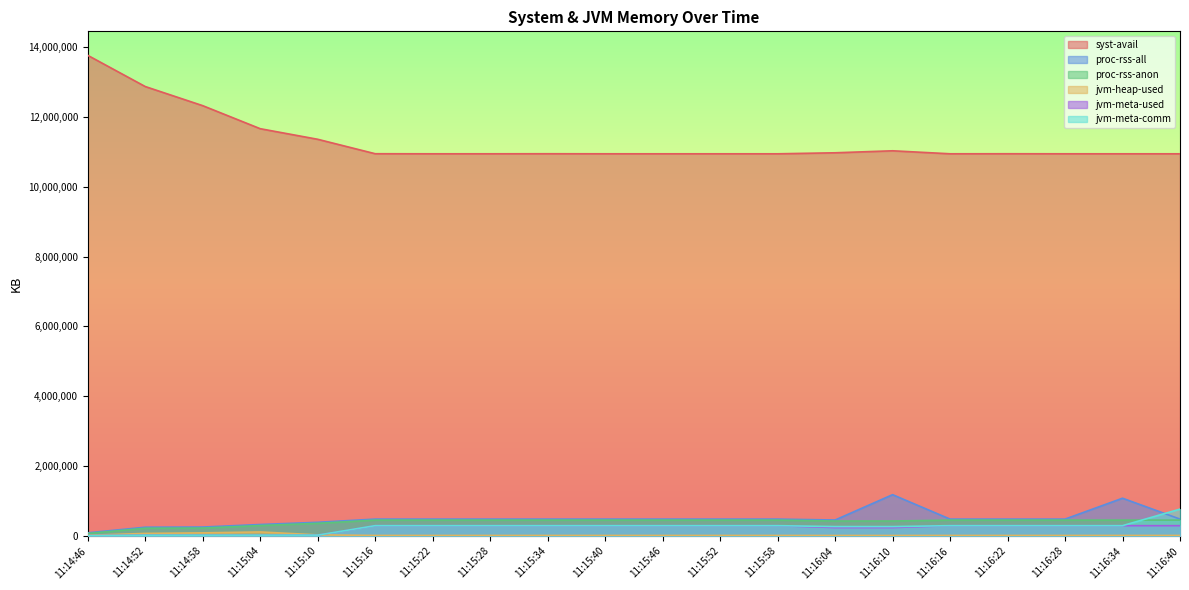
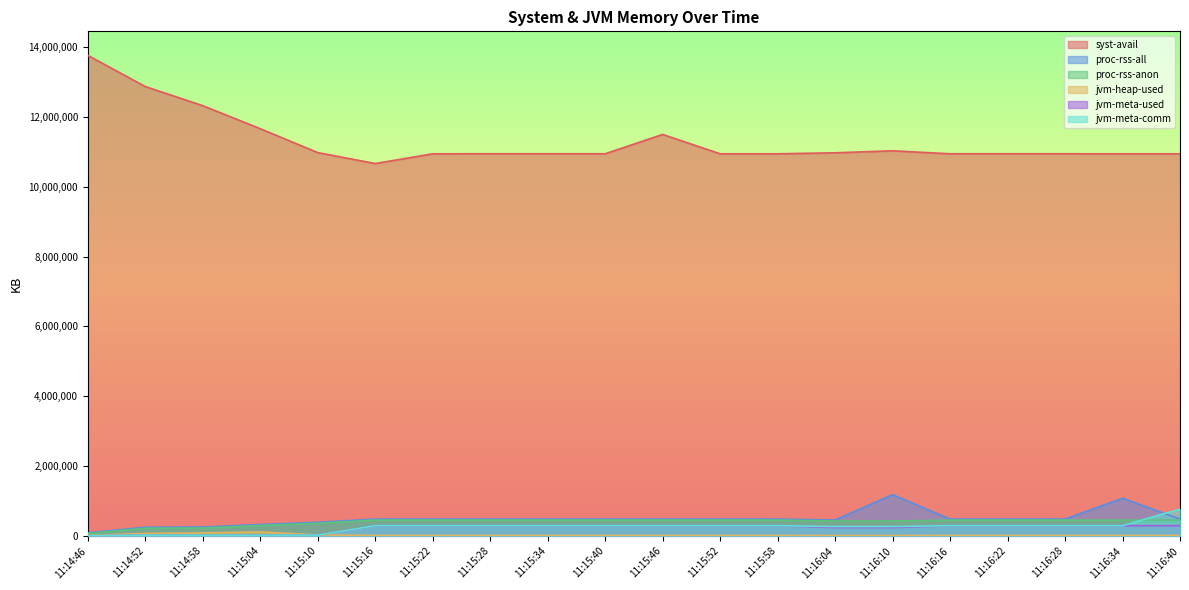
  {
    "syst-avail": {
      "11:14:46": "13,800,000",
      "11:14:52": "12,900,000",
      "11:14:58": "12,300,000",
      "11:15:04": "11,700,000",
-     "11:15:10": "11,400,000",
-     "11:15:16": "10,900,000",
+     "11:15:10": "11,000,000",
+     "11:15:16": "10,700,000",
      "11:15:22": "10,900,000",
      "11:15:28": "10,900,000",
      "11:15:34": "10,900,000",
      "11:15:40": "10,900,000",
-     "11:15:46": "10,900,000",
+     "11:15:46": "11,500,000",
      "11:15:52": "10,900,000",
      "11:15:58": "10,900,000",
      "11:16:04": "11,000,000",
      "11:16:10": "11,000,000",
      "11:16:16": "10,900,000",
      "11:16:22": "10,900,000",
      "11:16:28": "10,900,000",
      "11:16:34": "10,900,000",
      "11:16:40": "10,900,000"
    },
    "proc-rss-all": {
      "11:16:10": "1,200,000",
      "11:16:34": "1,100,000"
    },
    "proc-rss-anon": {
      "11:16:10": "400,000",
      "11:16:34": "500,000"
    },
    "jvm-heap-used": {
      "11:15:04": "100,000",
      "11:15:16": "0",
      "11:15:22": "0",
      "11:15:28": "0",
      "11:15:34": "0",
      "11:15:40": "0",
      "11:15:46": "0",
      "11:15:52": "0",
      "11:15:58": "0",
      "11:16:04": "0",
      "11:16:10": "0",
      "11:16:16": "0",
      "11:16:22": "0",
      "11:16:28": "0",
      "11:16:34": "0",
      "11:16:40": "0"
    },
    "jvm-meta-used": {
      "11:16:40": "300,000"
    },
    "jvm-meta-comm": {
      "11:16:40": "800,000"
    }
  }
